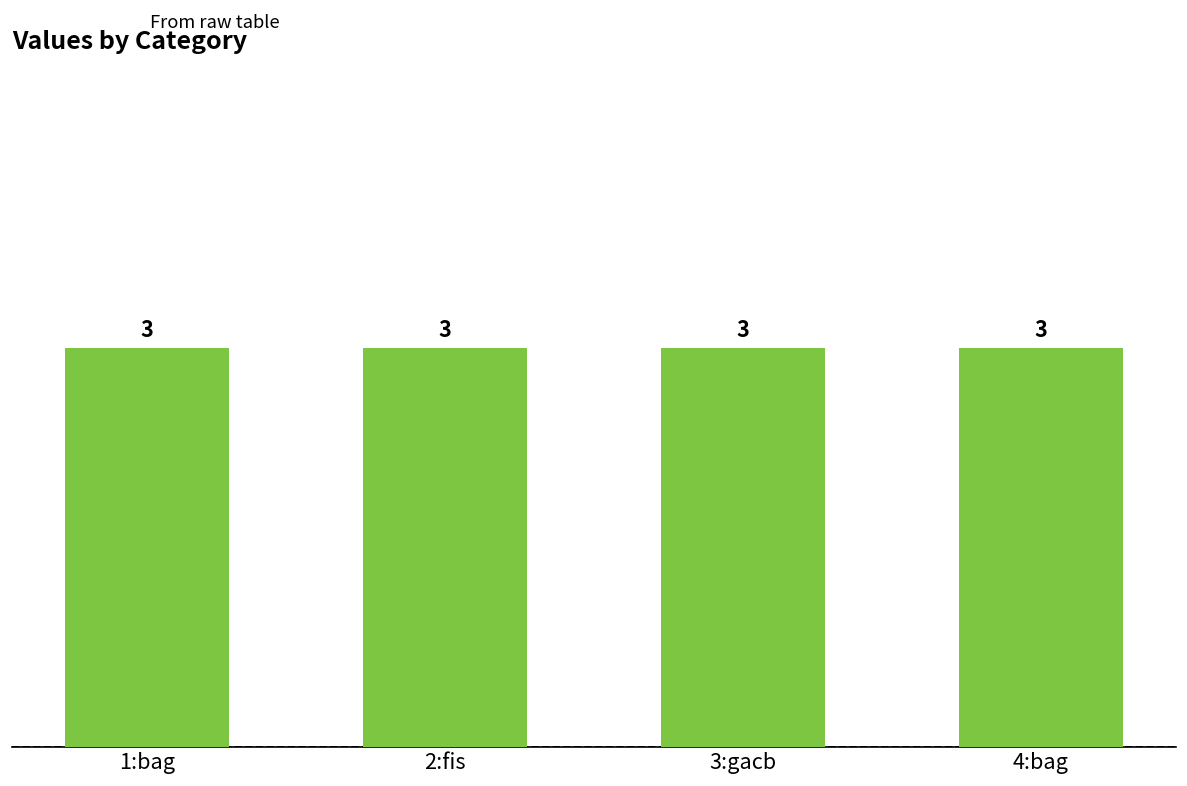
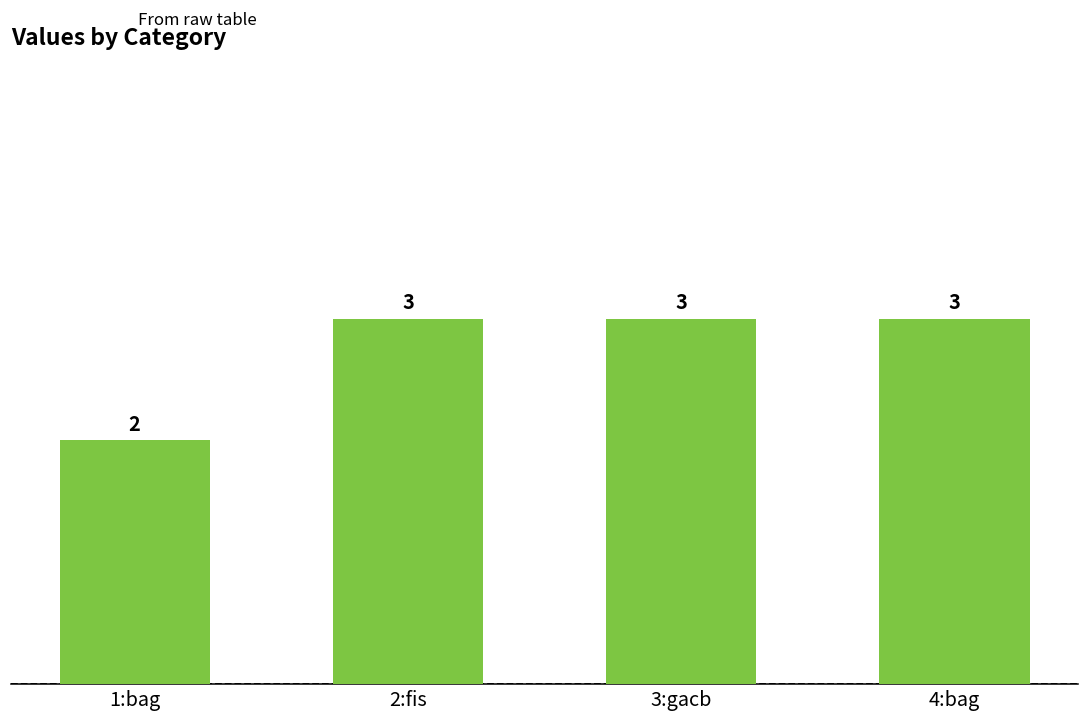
  {
-   "1:bag": 3,
+   "1:bag": 2,
    "2:fis": 3,
    "3:gacb": 3,
    "4:bag": 3
  }
